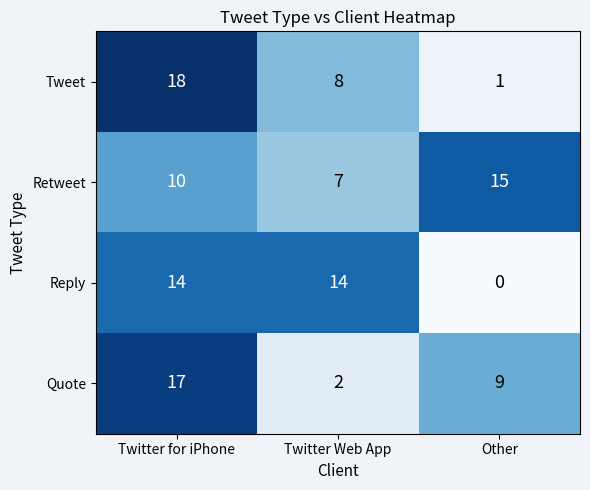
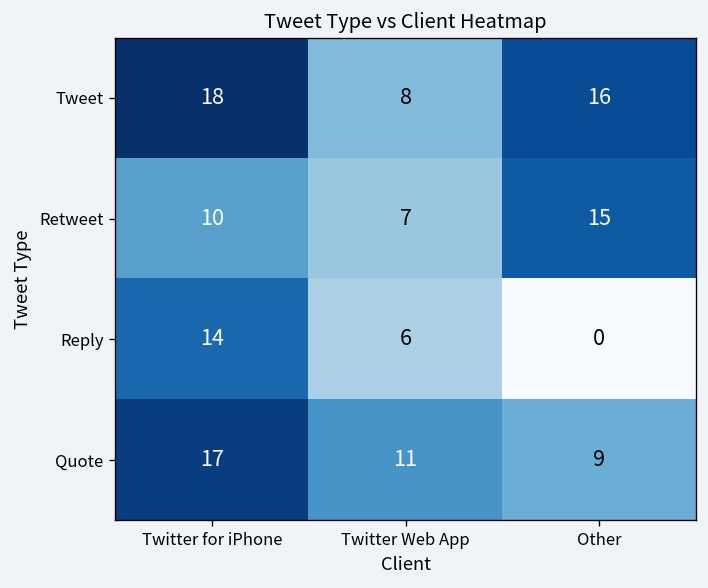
  {
    "Tweet": {
      "Twitter for iPhone": 18,
      "Twitter Web App": 8,
-     "Other": 1
+     "Other": 16
    },
    "Retweet": {
      "Twitter for iPhone": 10,
      "Twitter Web App": 7,
      "Other": 15
    },
    "Reply": {
      "Twitter for iPhone": 14,
-     "Twitter Web App": 14,
+     "Twitter Web App": 6,
      "Other": 0
    },
    "Quote": {
      "Twitter for iPhone": 17,
-     "Twitter Web App": 2,
+     "Twitter Web App": 11,
      "Other": 9
    }
  }
